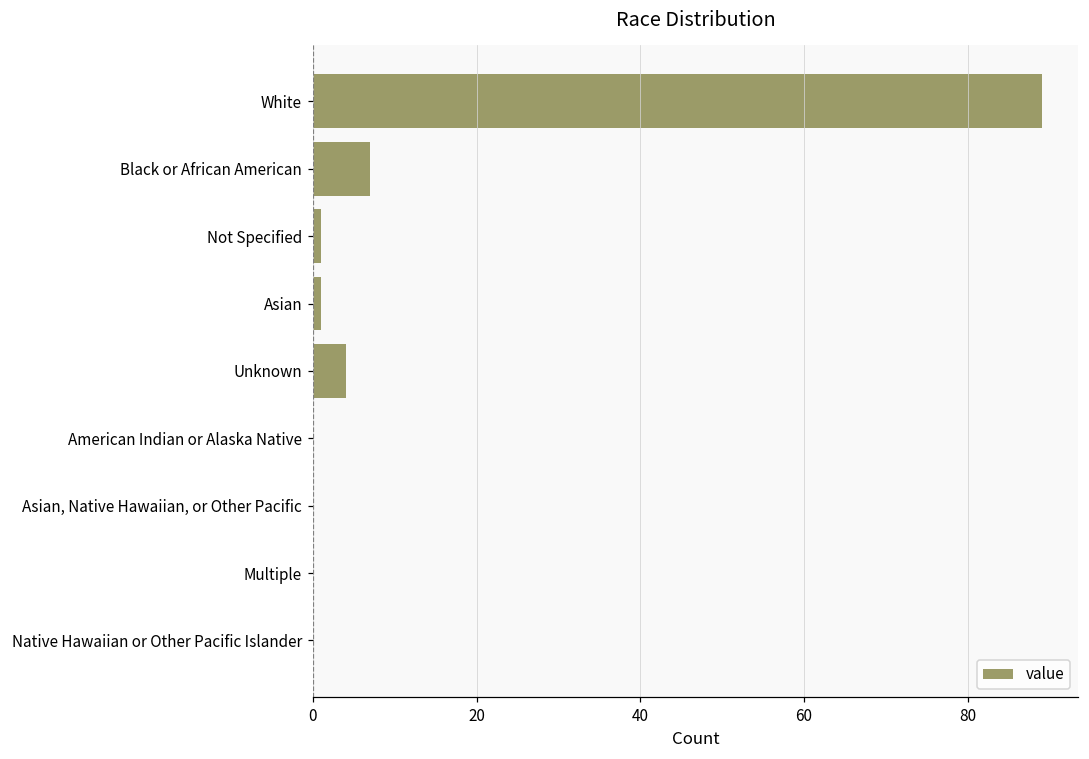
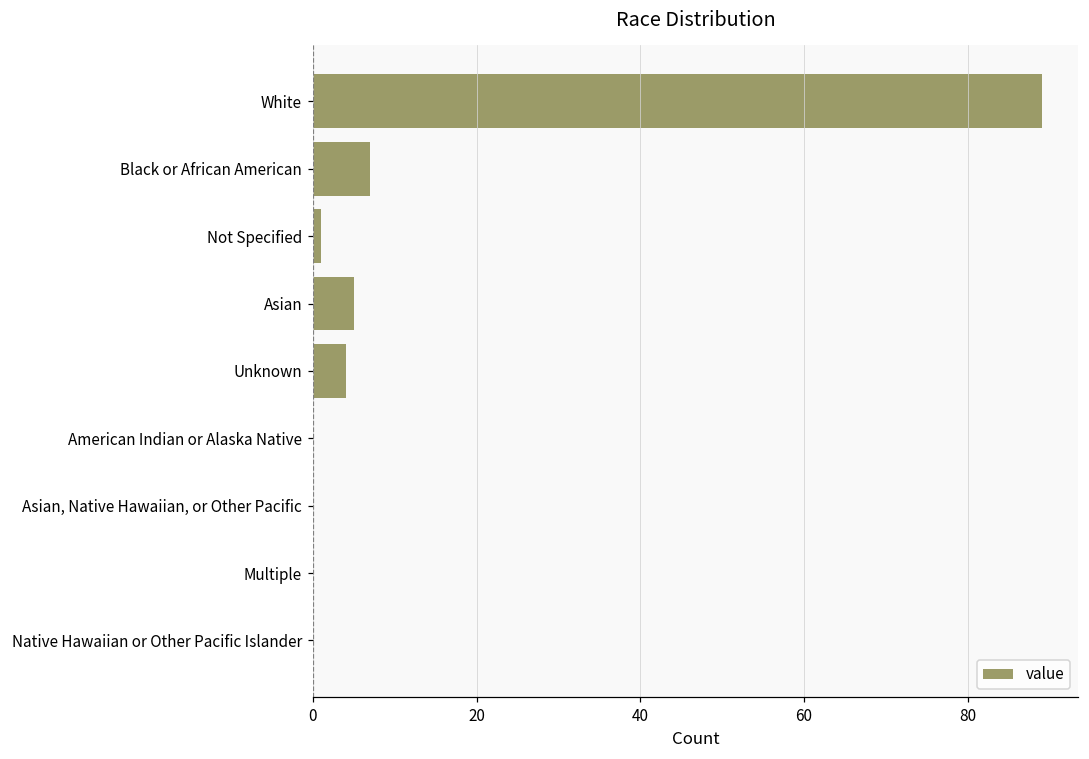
  {
    "White": 89,
    "Black or African American": 7,
    "Not Specified": 1,
-   "Asian": 1,
+   "Asian": 5,
    "Unknown": 4,
    "American Indian or Alaska Native": 0,
    "Asian, Native Hawaiian, or Other Pacific": 0,
    "Multiple": 0,
    "Native Hawaiian or Other Pacific Islander": 0
  }
